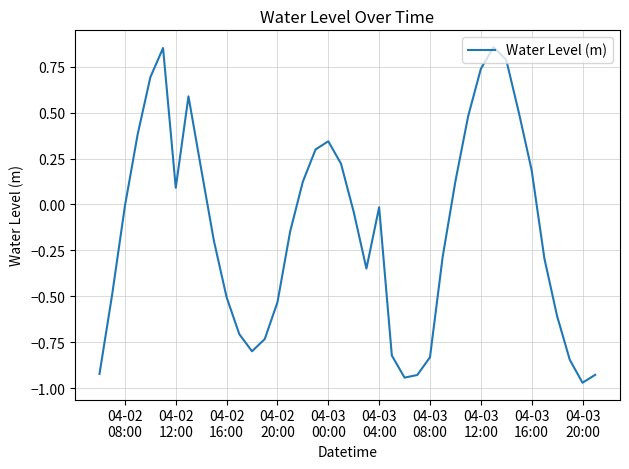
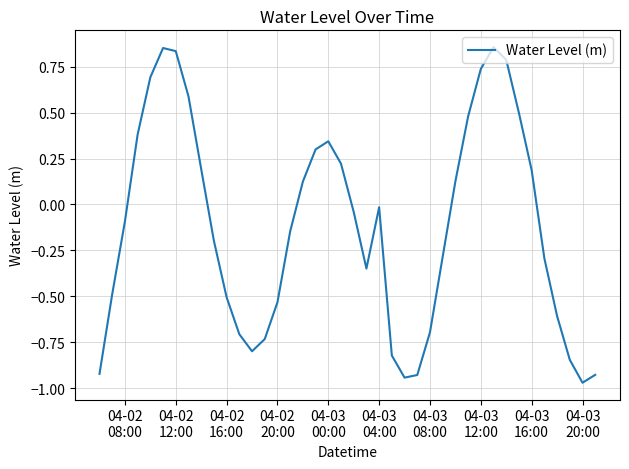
  {
-   "04-02 08:00": -0.01,
-   "04-02 12:00": 0.09,
+   "04-02 08:00": -0.09,
+   "04-02 12:00": 0.84,
    "04-02 16:00": -0.51,
    "04-02 20:00": -0.53,
    "04-03 00:00": 0.34,
    "04-03 04:00": -0.02,
-   "04-03 08:00": -0.83,
+   "04-03 08:00": -0.70,
    "04-03 12:00": 0.74,
    "04-03 16:00": 0.19,
    "04-03 20:00": -0.97
  }
